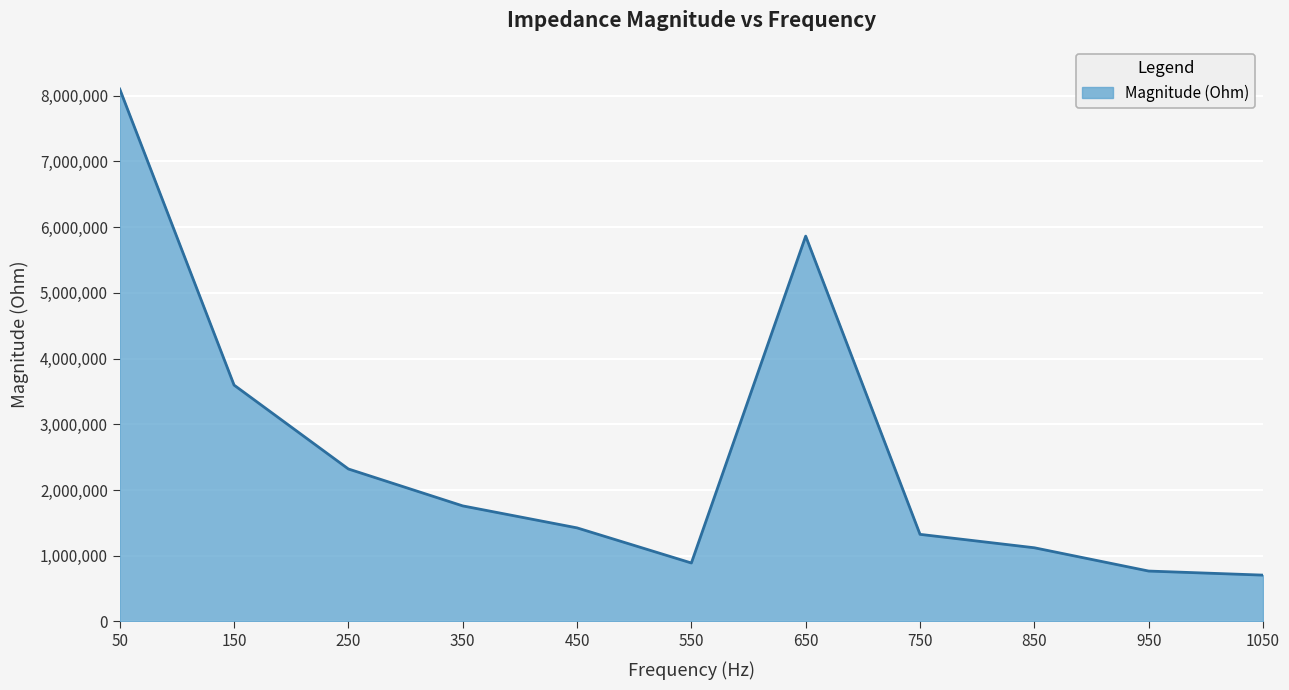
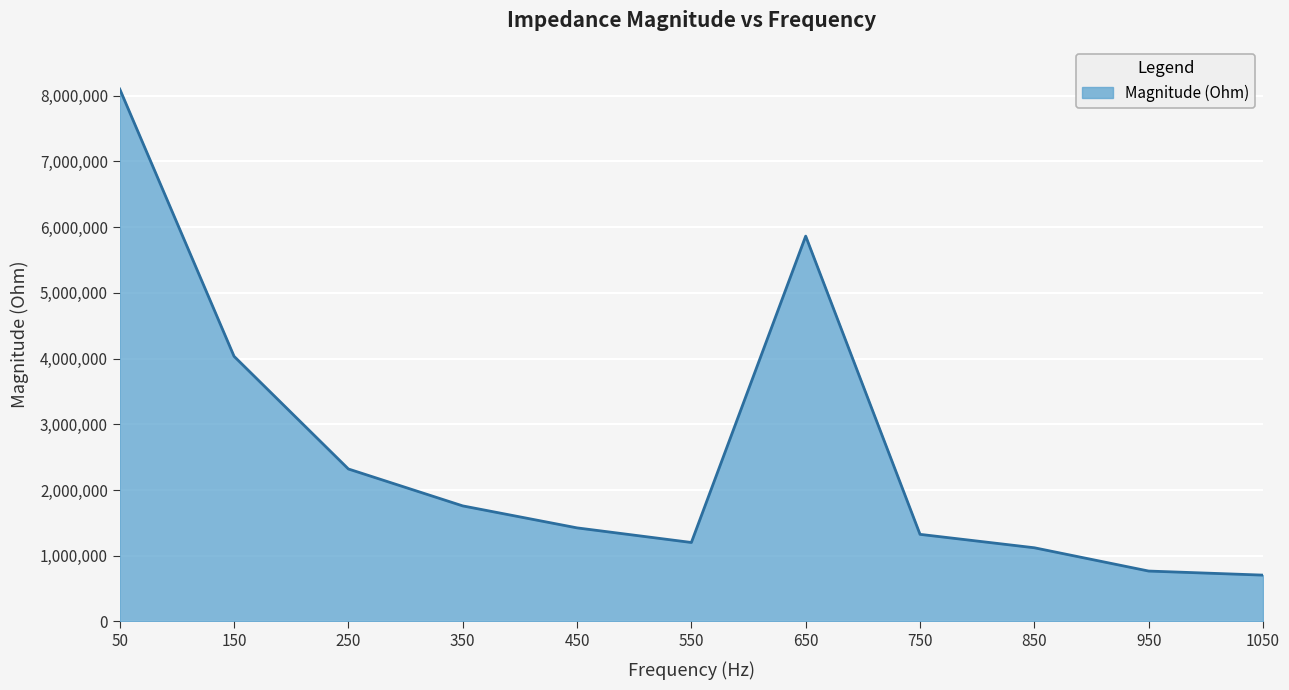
  {
    "50": "8,100,000",
-   "150": "3,600,000",
+   "150": "4,000,000",
    "250": "2,300,000",
    "350": "1,800,000",
    "450": "1,400,000",
-   "550": "900,000",
+   "550": "1,200,000",
    "650": "5,900,000",
    "750": "1,300,000",
    "850": "1,100,000",
    "950": "800,000",
    "1050": "700,000"
  }
